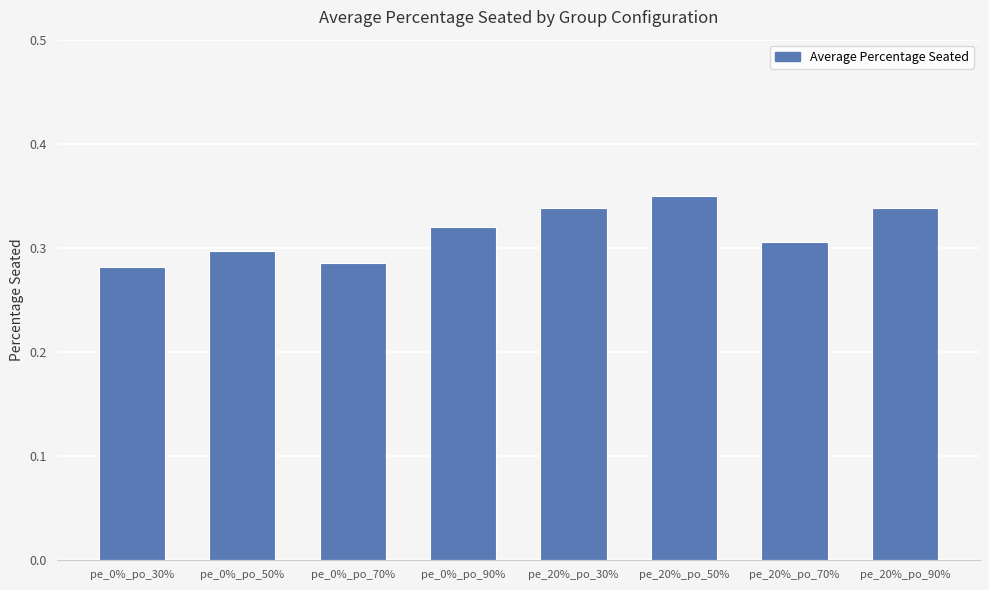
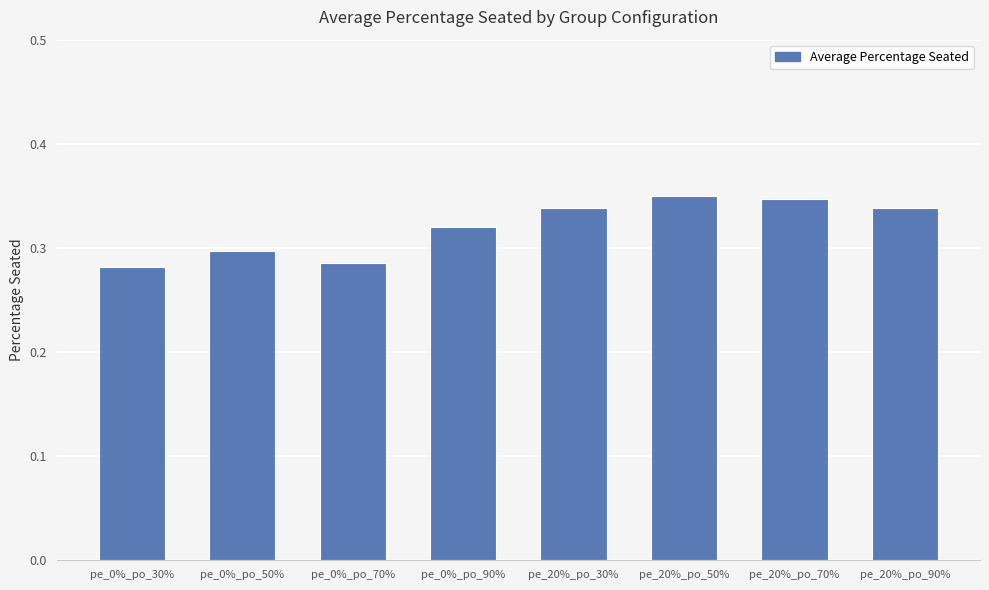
  {
    "pe_0%_po_30%": 0.281,
    "pe_0%_po_50%": 0.297,
    "pe_0%_po_70%": 0.285,
    "pe_0%_po_90%": 0.320,
    "pe_20%_po_30%": 0.338,
    "pe_20%_po_50%": 0.349,
-   "pe_20%_po_70%": 0.306,
+   "pe_20%_po_70%": 0.347,
    "pe_20%_po_90%": 0.339
  }
